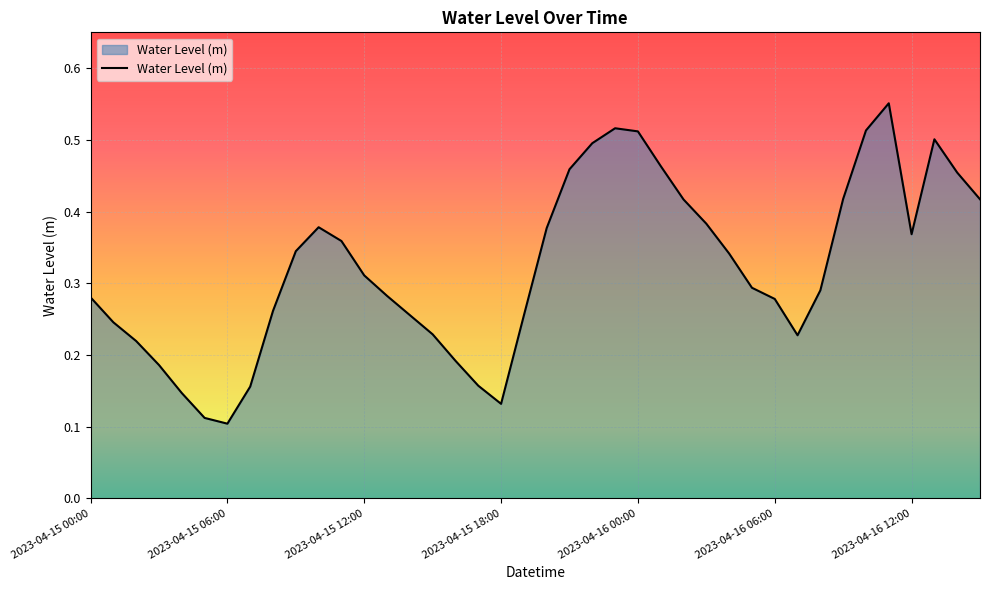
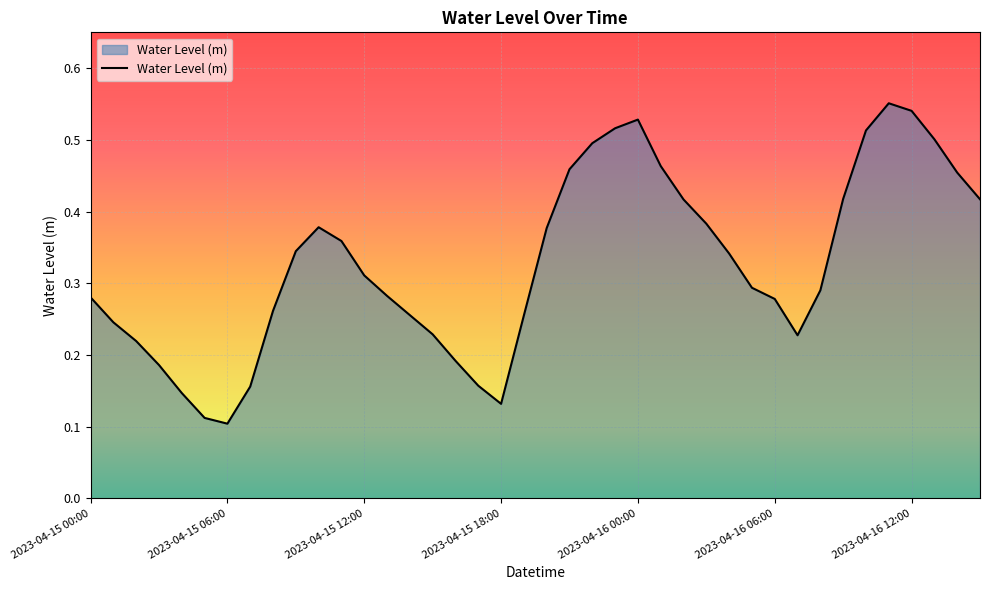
  {
    "2023-04-15 00:00": 0.28,
    "2023-04-15 06:00": 0.10,
    "2023-04-15 12:00": 0.31,
    "2023-04-15 18:00": 0.13,
-   "2023-04-16 00:00": 0.51,
+   "2023-04-16 00:00": 0.53,
    "2023-04-16 06:00": 0.28,
-   "2023-04-16 12:00": 0.37
+   "2023-04-16 12:00": 0.54
  }
